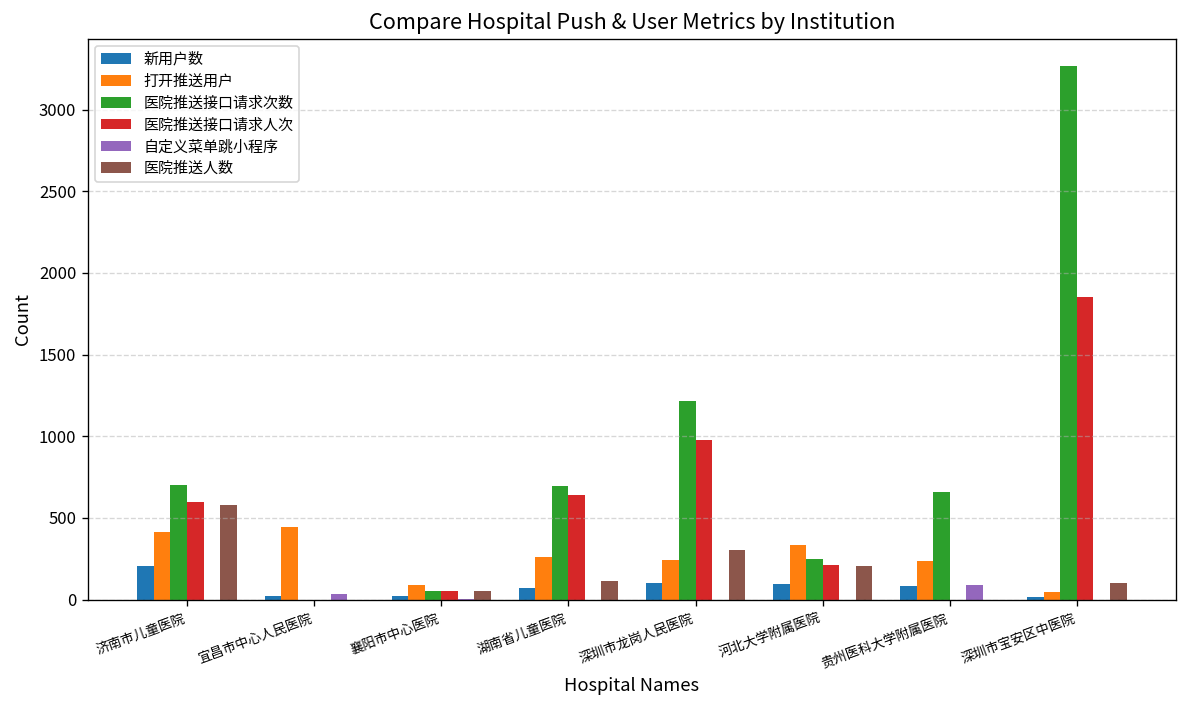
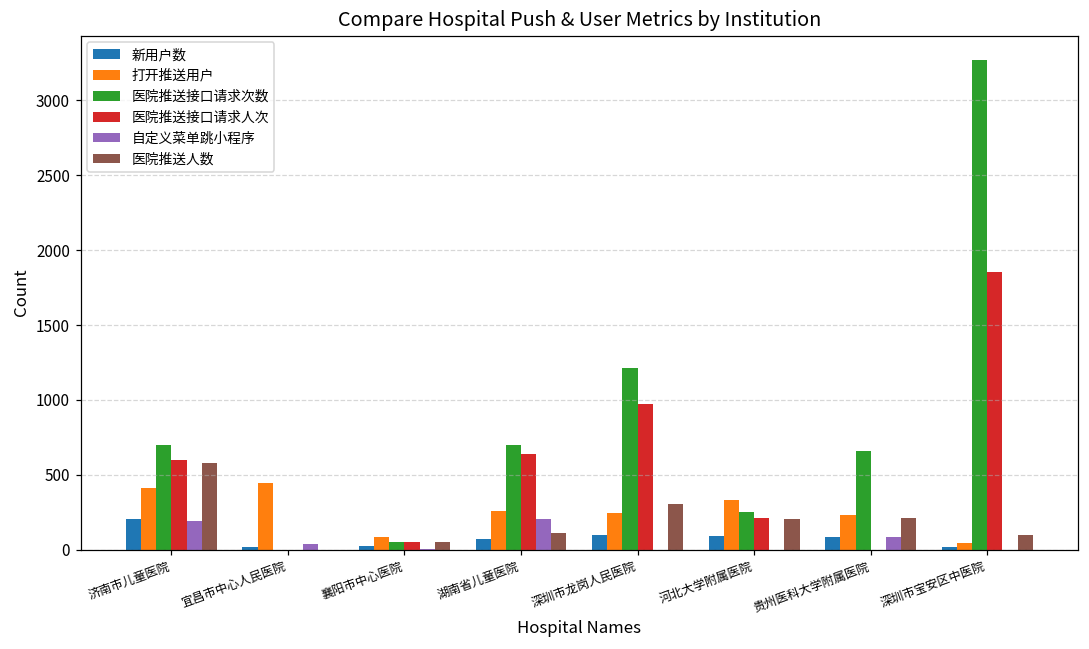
  {
    "新用户数": {
      "济南市儿童医院": 210,
      "宜昌市中心人民医院": 20,
      "襄阳市中心医院": 20,
      "湖南省儿童医院": 70,
      "深圳市龙岗人民医院": 100,
      "河北大学附属医院": 90,
      "贵州医科大学附属医院": 80
    },
    "打开推送用户": {
      "济南市儿童医院": 410,
      "宜昌市中心人民医院": 450,
      "襄阳市中心医院": 90,
      "湖南省儿童医院": 260,
      "深圳市龙岗人民医院": 240,
      "河北大学附属医院": 330,
      "贵州医科大学附属医院": 230,
      "深圳市宝安区中医院": 50
    },
    "医院推送接口请求次数": {
      "济南市儿童医院": 700,
      "宜昌市中心人民医院": 0,
      "襄阳市中心医院": 50,
      "湖南省儿童医院": 700,
      "深圳市龙岗人民医院": 1220,
      "河北大学附属医院": 250,
      "贵州医科大学附属医院": 660,
      "深圳市宝安区中医院": 3270
    },
    "医院推送接口请求人次": {
      "济南市儿童医院": 600,
      "宜昌市中心人民医院": 0,
      "襄阳市中心医院": 50,
      "湖南省儿童医院": 640,
      "深圳市龙岗人民医院": 980,
      "河北大学附属医院": 210,
      "贵州医科大学附属医院": 0,
      "深圳市宝安区中医院": 1850
    },
    "自定义菜单跳小程序": {
-     "济南市儿童医院": 0,
+     "济南市儿童医院": 190,
      "宜昌市中心人民医院": 40,
-     "湖南省儿童医院": 0,
+     "湖南省儿童医院": 200,
      "深圳市龙岗人民医院": 0,
      "河北大学附属医院": 0,
      "贵州医科大学附属医院": 90,
      "深圳市宝安区中医院": 0
    },
    "医院推送人数": {
      "济南市儿童医院": 580,
      "宜昌市中心人民医院": 0,
      "襄阳市中心医院": 50,
      "湖南省儿童医院": 110,
      "深圳市龙岗人民医院": 310,
      "河北大学附属医院": 210,
-     "贵州医科大学附属医院": 0,
+     "贵州医科大学附属医院": 210,
      "深圳市宝安区中医院": 100
    }
  }
